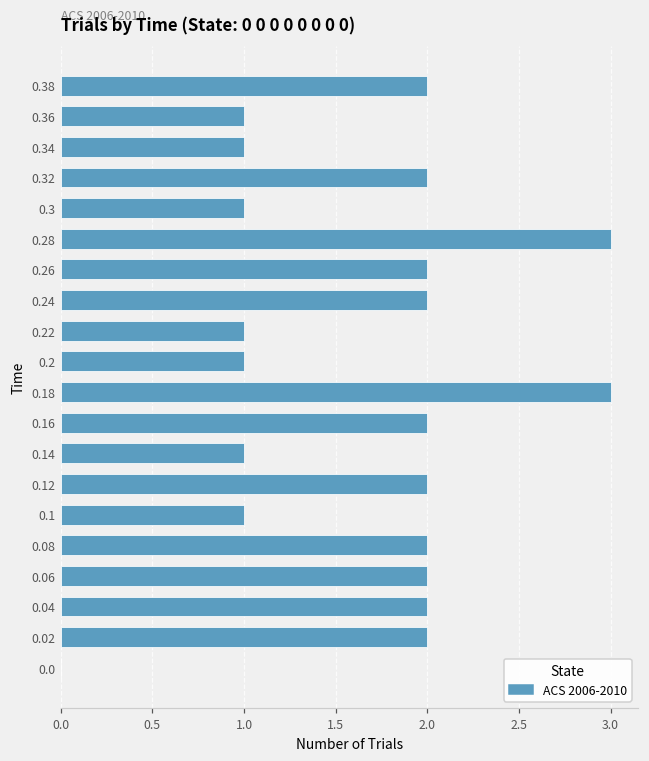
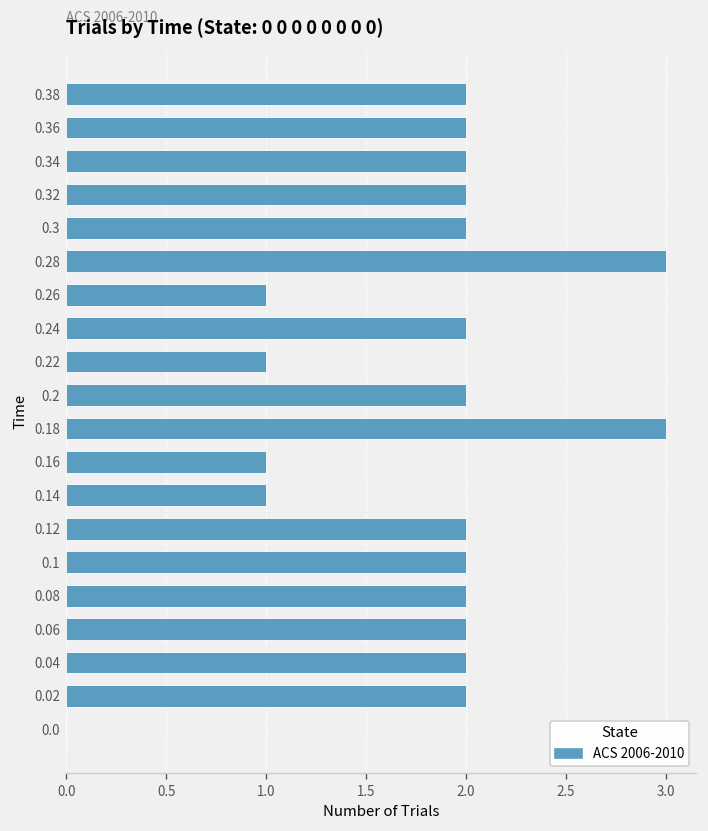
  {
    "0.38": 2,
-   "0.36": 1,
-   "0.34": 1,
+   "0.36": 2,
+   "0.34": 2,
    "0.32": 2,
-   "0.3": 1,
+   "0.3": 2,
    "0.28": 3,
-   "0.26": 2,
+   "0.26": 1,
    "0.24": 2,
    "0.22": 1,
-   "0.2": 1,
+   "0.2": 2,
    "0.18": 3,
-   "0.16": 2,
+   "0.16": 1,
    "0.14": 1,
    "0.12": 2,
-   "0.1": 1,
+   "0.1": 2,
    "0.08": 2,
    "0.06": 2,
    "0.04": 2,
    "0.02": 2,
    "0.0": 0
  }
